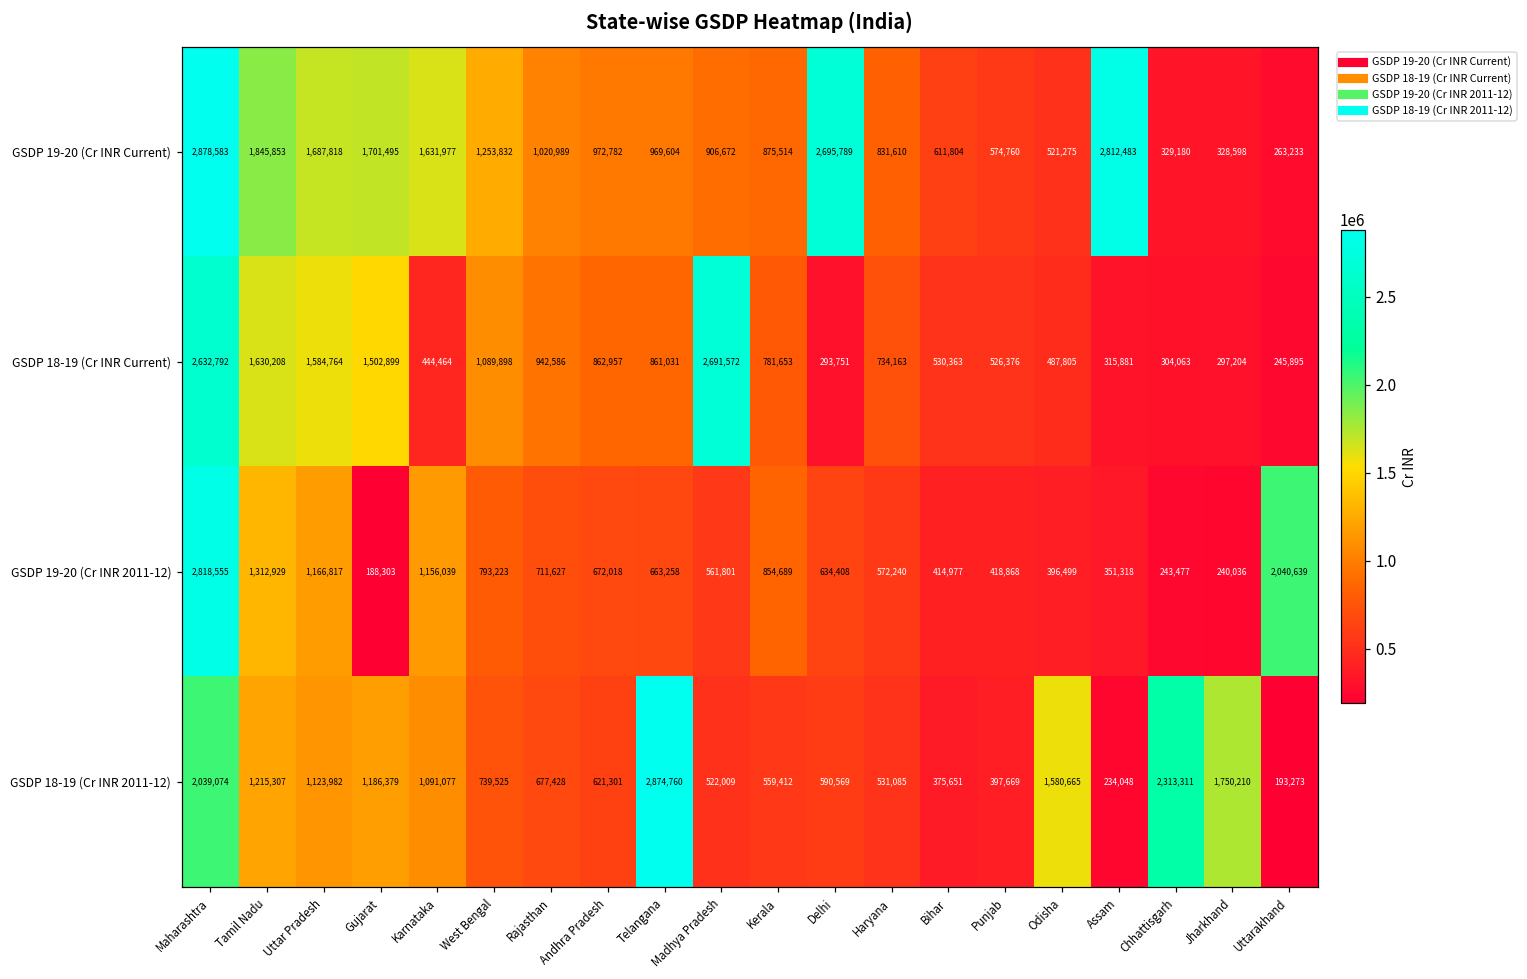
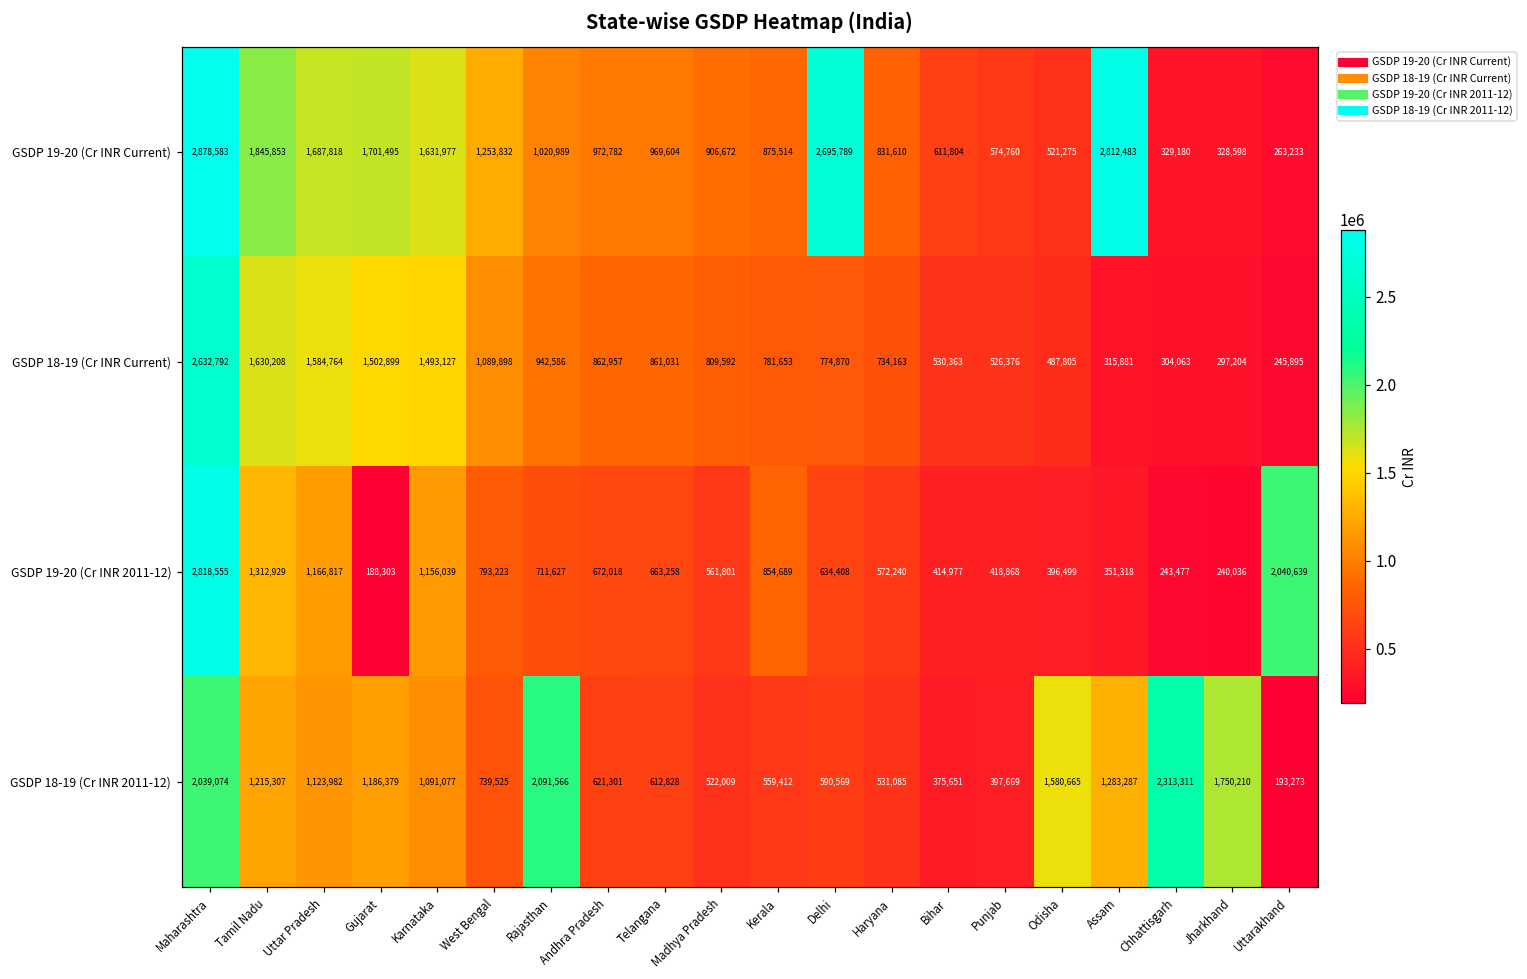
  {
    "GSDP 19-20 (Cr INR Current)": {
      "Maharashtra": "2,878,583",
      "Tamil Nadu": "1,845,853",
      "Uttar Pradesh": "1,687,818",
      "Gujarat": "1,701,495",
      "Karnataka": "1,631,977",
      "West Bengal": "1,253,832",
      "Rajasthan": "1,020,989",
      "Andhra Pradesh": "972,782",
      "Telangana": "969,604",
      "Madhya Pradesh": "906,672",
      "Kerala": "875,514",
      "Delhi": "2,695,789",
      "Haryana": "831,610",
      "Bihar": "611,804",
      "Punjab": "574,760",
      "Odisha": "521,275",
      "Assam": "2,812,483",
      "Chhattisgarh": "329,180",
      "Jharkhand": "328,598",
      "Uttarakhand": "263,233"
    },
    "GSDP 18-19 (Cr INR Current)": {
      "Maharashtra": "2,632,792",
      "Tamil Nadu": "1,630,208",
      "Uttar Pradesh": "1,584,764",
      "Gujarat": "1,502,899",
-     "Karnataka": "444,464",
+     "Karnataka": "1,493,127",
      "West Bengal": "1,089,898",
      "Rajasthan": "942,586",
      "Andhra Pradesh": "862,957",
      "Telangana": "861,031",
-     "Madhya Pradesh": "2,691,572",
+     "Madhya Pradesh": "809,592",
      "Kerala": "781,653",
-     "Delhi": "293,751",
+     "Delhi": "774,870",
      "Haryana": "734,163",
      "Bihar": "530,363",
      "Punjab": "526,376",
      "Odisha": "487,805",
      "Assam": "315,881",
      "Chhattisgarh": "304,063",
      "Jharkhand": "297,204",
      "Uttarakhand": "245,895"
    },
    "GSDP 19-20 (Cr INR 2011-12)": {
      "Maharashtra": "2,818,555",
      "Tamil Nadu": "1,312,929",
      "Uttar Pradesh": "1,166,817",
      "Gujarat": "188,303",
      "Karnataka": "1,156,039",
      "West Bengal": "793,223",
      "Rajasthan": "711,627",
      "Andhra Pradesh": "672,018",
      "Telangana": "663,258",
      "Madhya Pradesh": "561,801",
      "Kerala": "854,689",
      "Delhi": "634,408",
      "Haryana": "572,240",
      "Bihar": "414,977",
      "Punjab": "418,868",
      "Odisha": "396,499",
      "Assam": "351,318",
      "Chhattisgarh": "243,477",
      "Jharkhand": "240,036",
      "Uttarakhand": "2,040,639"
    },
    "GSDP 18-19 (Cr INR 2011-12)": {
      "Maharashtra": "2,039,074",
      "Tamil Nadu": "1,215,307",
      "Uttar Pradesh": "1,123,982",
      "Gujarat": "1,186,379",
      "Karnataka": "1,091,077",
      "West Bengal": "739,525",
-     "Rajasthan": "677,428",
+     "Rajasthan": "2,091,566",
      "Andhra Pradesh": "621,301",
-     "Telangana": "2,874,760",
+     "Telangana": "612,828",
      "Madhya Pradesh": "522,009",
      "Kerala": "559,412",
      "Delhi": "590,569",
      "Haryana": "531,085",
      "Bihar": "375,651",
      "Punjab": "397,669",
      "Odisha": "1,580,665",
-     "Assam": "234,048",
+     "Assam": "1,283,287",
      "Chhattisgarh": "2,313,311",
      "Jharkhand": "1,750,210",
      "Uttarakhand": "193,273"
    }
  }
